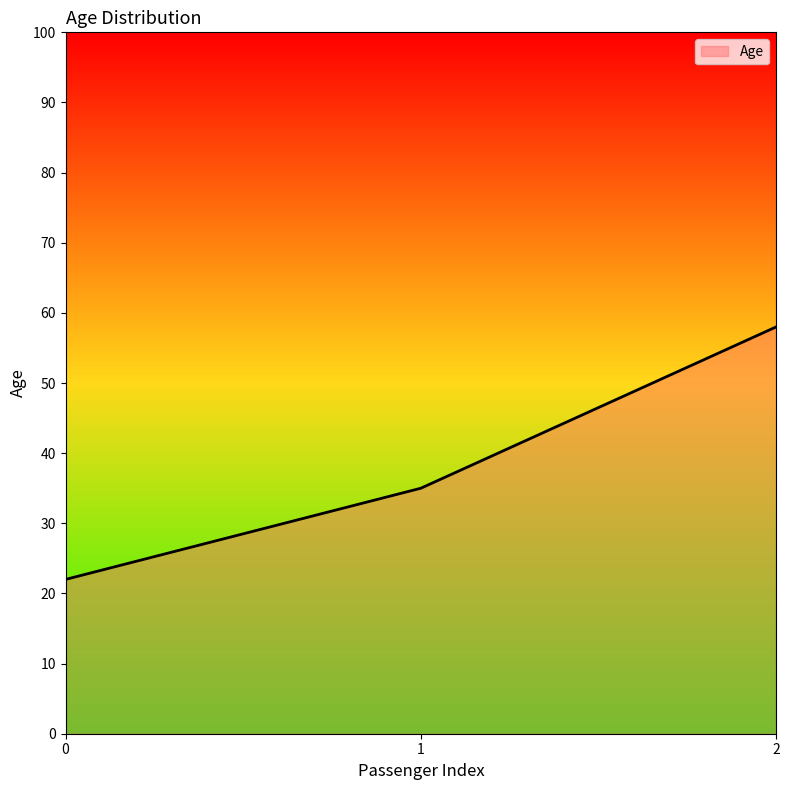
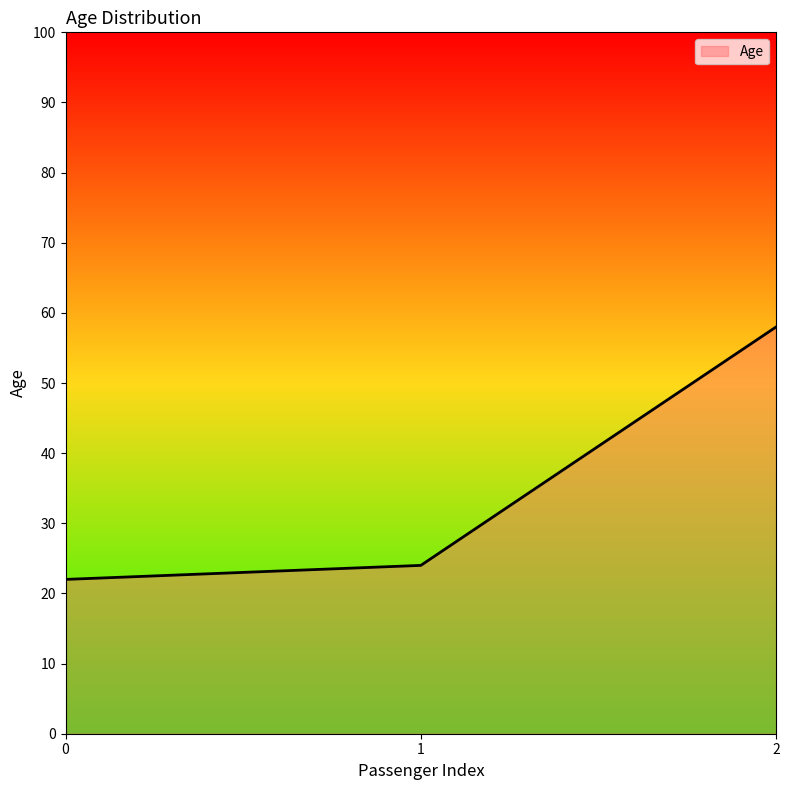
  {
    "0": 22,
-   "1": 35,
+   "1": 24,
    "2": 58
  }
